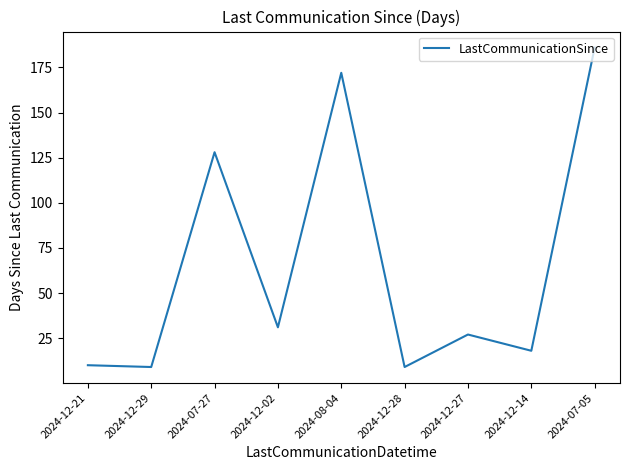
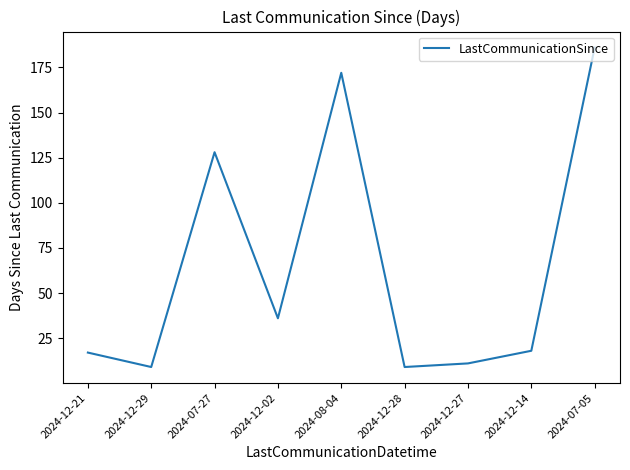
  {
-   "2024-12-21": 10,
+   "2024-12-21": 17,
    "2024-12-29": 9,
    "2024-07-27": 128,
-   "2024-12-02": 31,
+   "2024-12-02": 36,
    "2024-08-04": 172,
    "2024-12-28": 9,
-   "2024-12-27": 27,
+   "2024-12-27": 11,
    "2024-12-14": 18
  }
